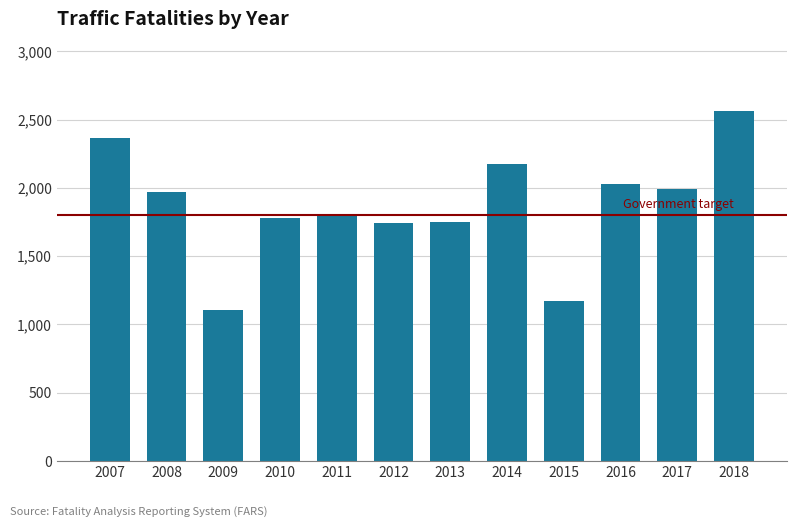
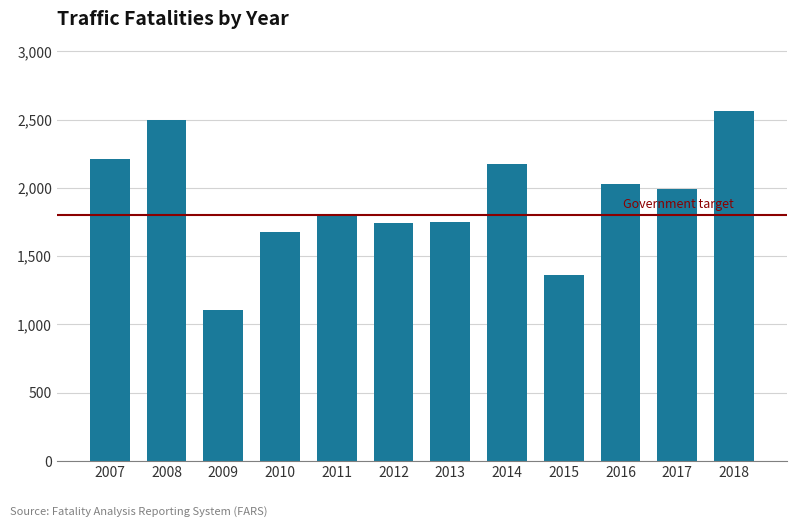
  {
-   "2007": "2,360",
-   "2008": "1,970",
+   "2007": "2,210",
+   "2008": "2,490",
    "2009": "1,110",
-   "2010": "1,780",
+   "2010": "1,680",
    "2011": "1,790",
    "2012": "1,750",
    "2013": "1,750",
    "2014": "2,180",
-   "2015": "1,170",
+   "2015": "1,360",
    "2016": "2,030",
    "2017": "1,990",
    "2018": "2,560"
  }
